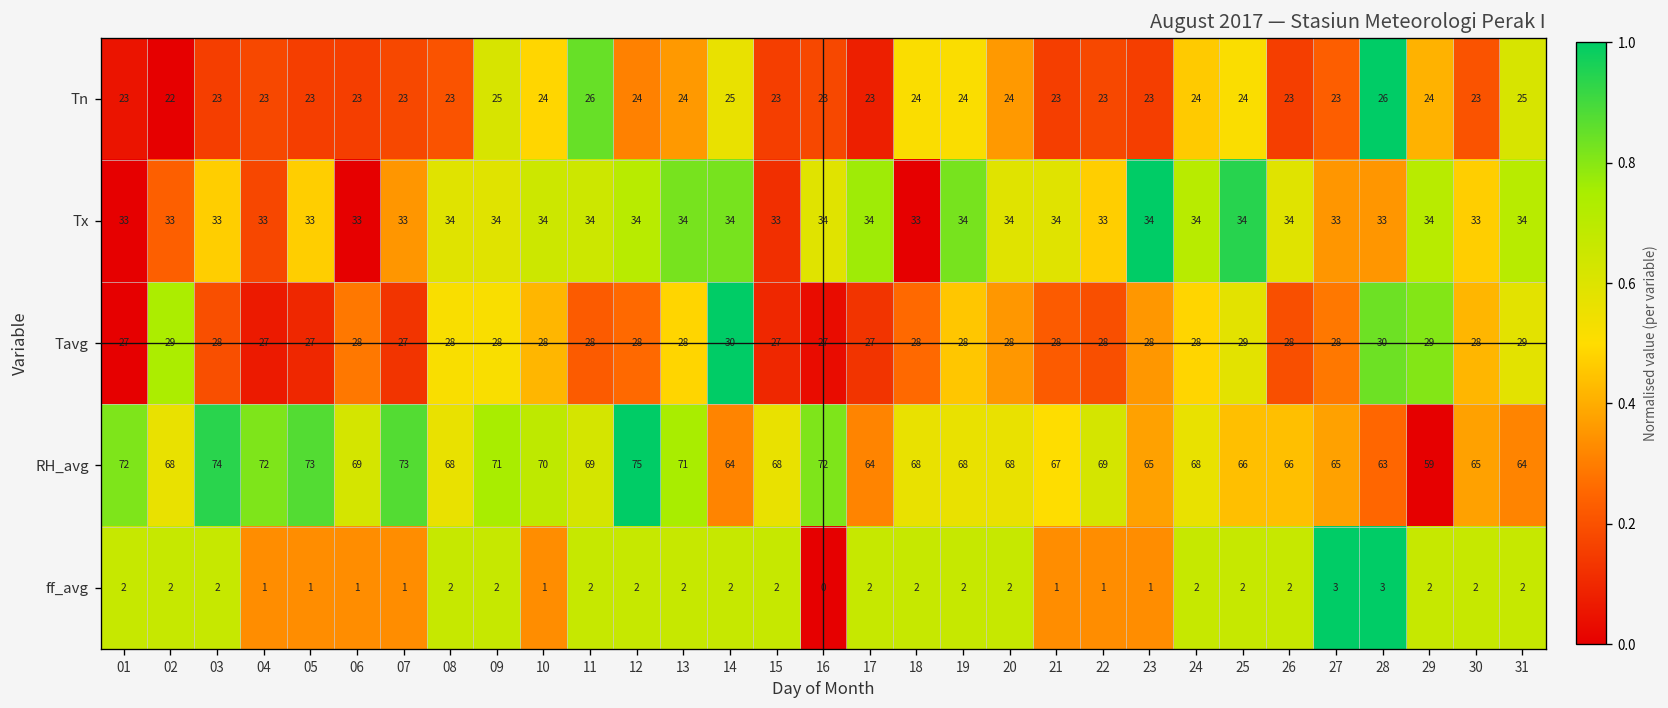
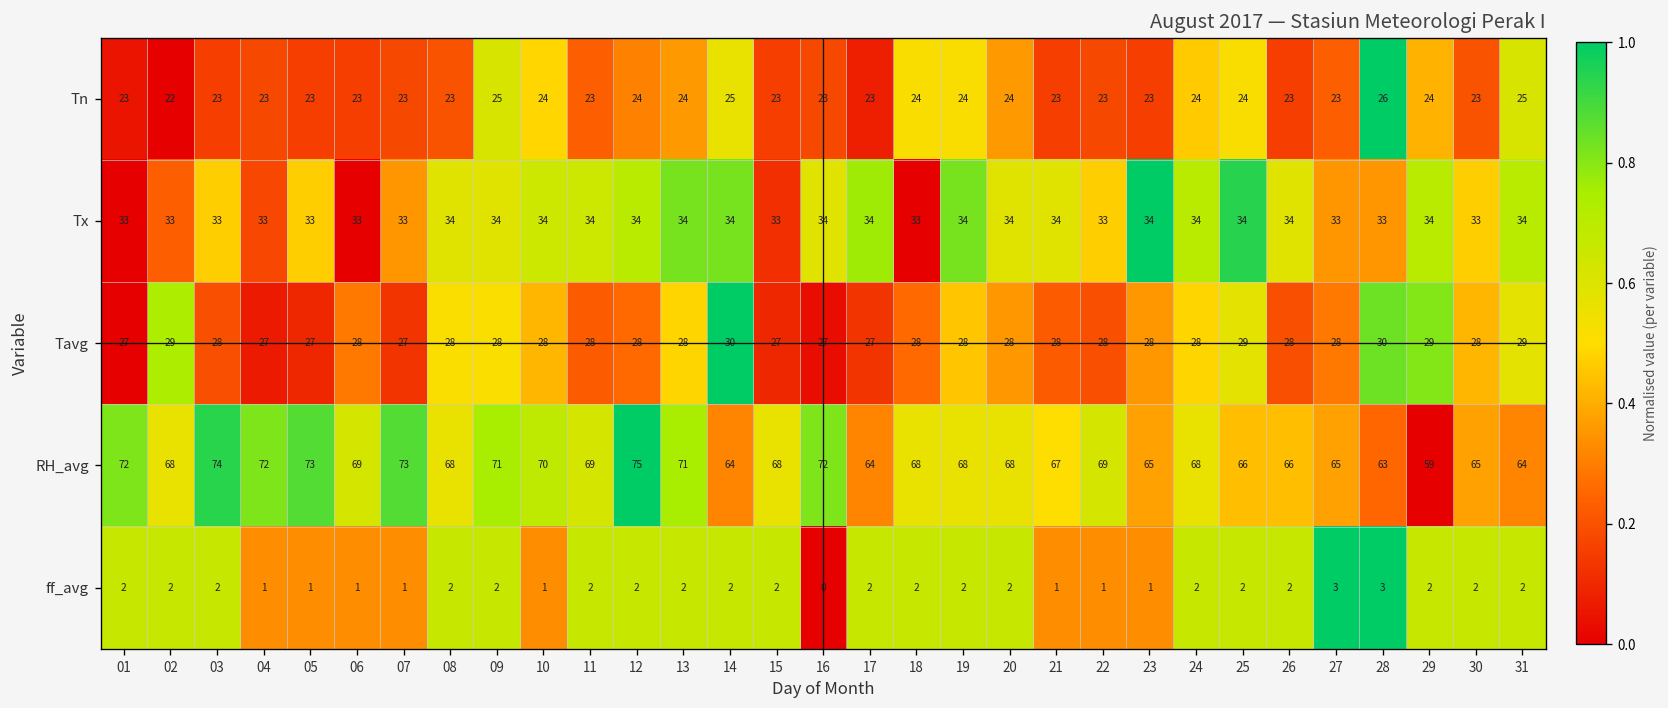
  {
    "Tn": {
      "01": 23,
      "02": 22,
      "03": 23,
      "04": 23,
      "05": 23,
      "06": 23,
      "07": 23,
      "08": 23,
      "09": 25,
      "10": 24,
-     "11": 26,
+     "11": 23,
      "12": 24,
      "13": 24,
      "14": 25,
      "15": 23,
      "16": 23,
      "17": 23,
      "18": 24,
      "19": 24,
      "20": 24,
      "21": 23,
      "22": 23,
      "23": 23,
      "24": 24,
      "25": 24,
      "26": 23,
      "27": 23,
      "28": 26,
      "29": 24,
      "30": 23,
      "31": 25
    },
    "Tx": {
      "01": 33,
      "02": 33,
      "03": 33,
      "04": 33,
      "05": 33,
      "06": 33,
      "07": 33,
      "08": 34,
      "09": 34,
      "10": 34,
      "11": 34,
      "12": 34,
      "13": 34,
      "14": 34,
      "15": 33,
      "16": 34,
      "17": 34,
      "18": 33,
      "19": 34,
      "20": 34,
      "21": 34,
      "22": 33,
      "23": 34,
      "24": 34,
      "25": 34,
      "26": 34,
      "27": 33,
      "28": 33,
      "29": 34,
      "30": 33,
      "31": 34
    },
    "Tavg": {
      "01": 27,
      "02": 29,
      "03": 28,
      "04": 27,
      "05": 27,
      "06": 28,
      "07": 27,
      "08": 28,
      "09": 28,
      "10": 28,
      "11": 28,
      "12": 28,
      "13": 28,
      "14": 30,
      "15": 27,
      "16": 27,
      "17": 27,
      "18": 28,
      "19": 28,
      "20": 28,
      "21": 28,
      "22": 28,
      "23": 28,
      "24": 28,
      "25": 29,
      "26": 28,
      "27": 28,
      "28": 30,
      "29": 29,
      "30": 28,
      "31": 29
    },
    "RH_avg": {
      "01": 72,
      "02": 68,
      "03": 74,
      "04": 72,
      "05": 73,
      "06": 69,
      "07": 73,
      "08": 68,
      "09": 71,
      "10": 70,
      "11": 69,
      "12": 75,
      "13": 71,
      "14": 64,
      "15": 68,
      "16": 72,
      "17": 64,
      "18": 68,
      "19": 68,
      "20": 68,
      "21": 67,
      "22": 69,
      "23": 65,
      "24": 68,
      "25": 66,
      "26": 66,
      "27": 65,
      "28": 63,
      "29": 59,
      "30": 65,
      "31": 64
    },
    "ff_avg": {
      "01": 2,
      "02": 2,
      "03": 2,
      "04": 1,
      "05": 1,
      "06": 1,
      "07": 1,
      "08": 2,
      "09": 2,
      "10": 1,
      "11": 2,
      "12": 2,
      "13": 2,
      "14": 2,
      "15": 2,
      "16": 0,
      "17": 2,
      "18": 2,
      "19": 2,
      "20": 2,
      "21": 1,
      "22": 1,
      "23": 1,
      "24": 2,
      "25": 2,
      "26": 2,
      "27": 3,
      "28": 3,
      "29": 2,
      "30": 2,
      "31": 2
    }
  }
